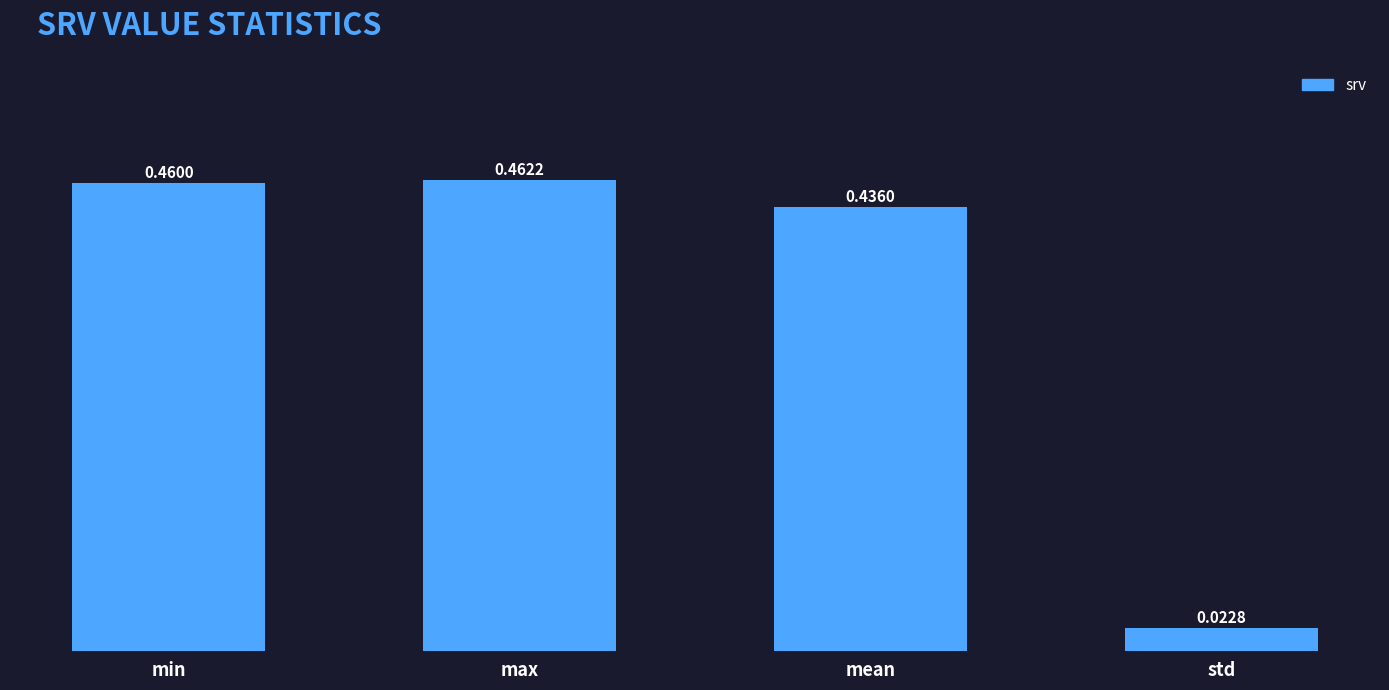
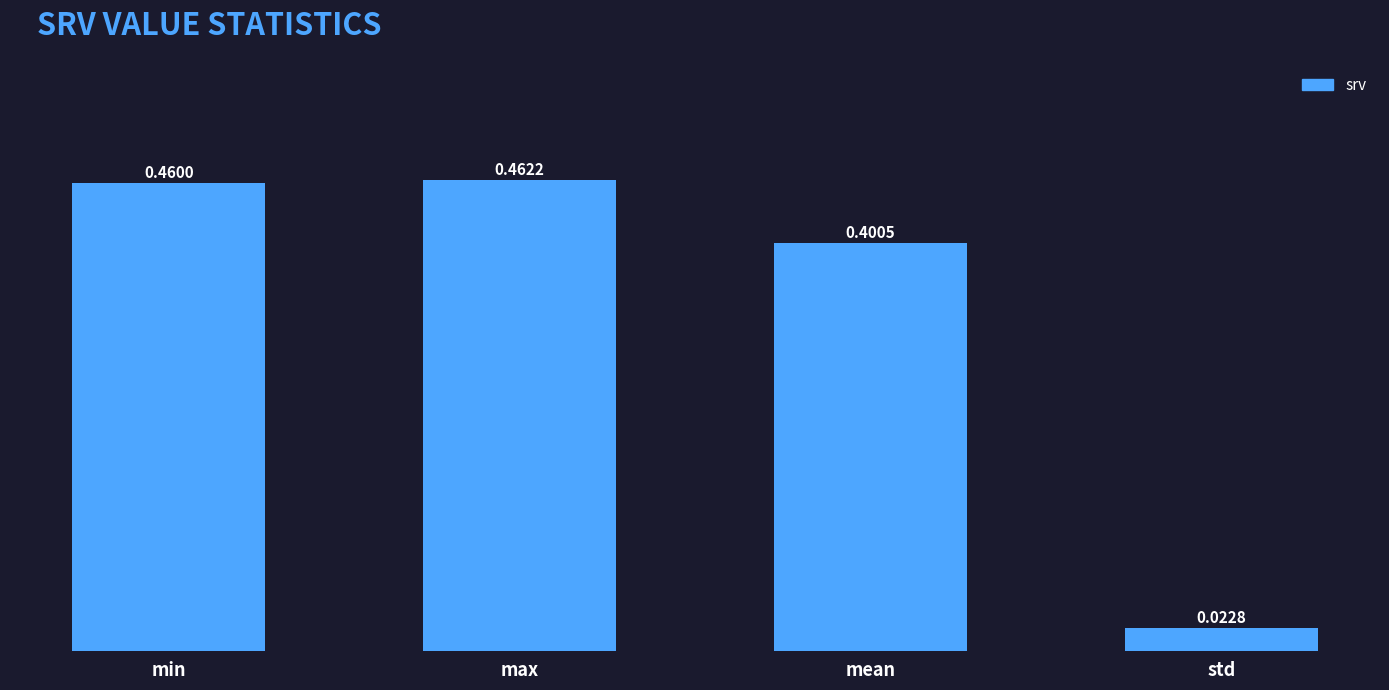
  {
    "min": 0.4600,
    "max": 0.4622,
-   "mean": 0.4360,
+   "mean": 0.4005,
    "std": 0.0228
  }
